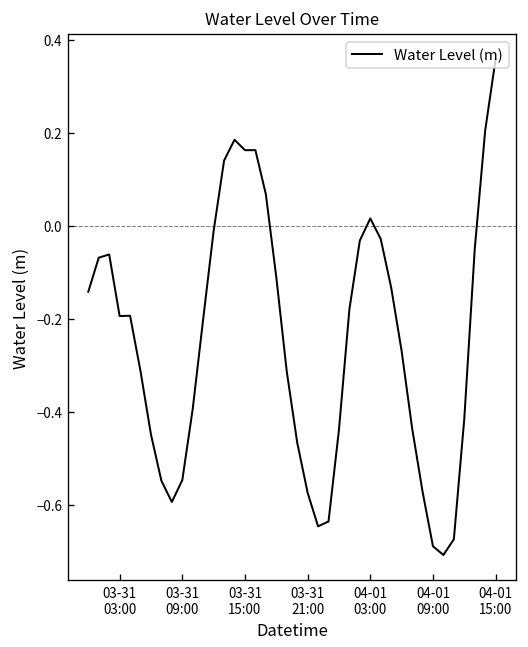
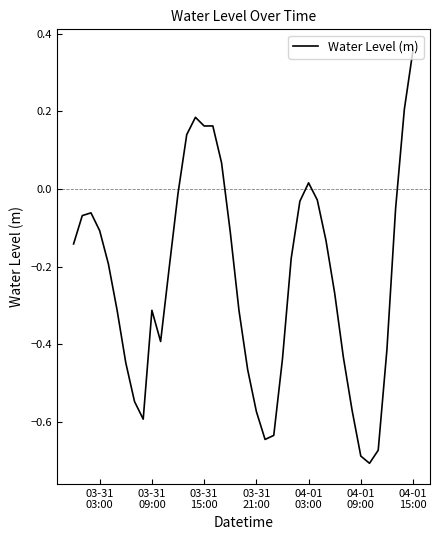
  {
-   "03-31 03:00": -0.19,
-   "03-31 09:00": -0.55,
+   "03-31 03:00": -0.11,
+   "03-31 09:00": -0.31,
    "03-31 15:00": 0.16,
    "03-31 21:00": -0.57,
    "04-01 03:00": 0.02,
    "04-01 09:00": -0.69
  }
